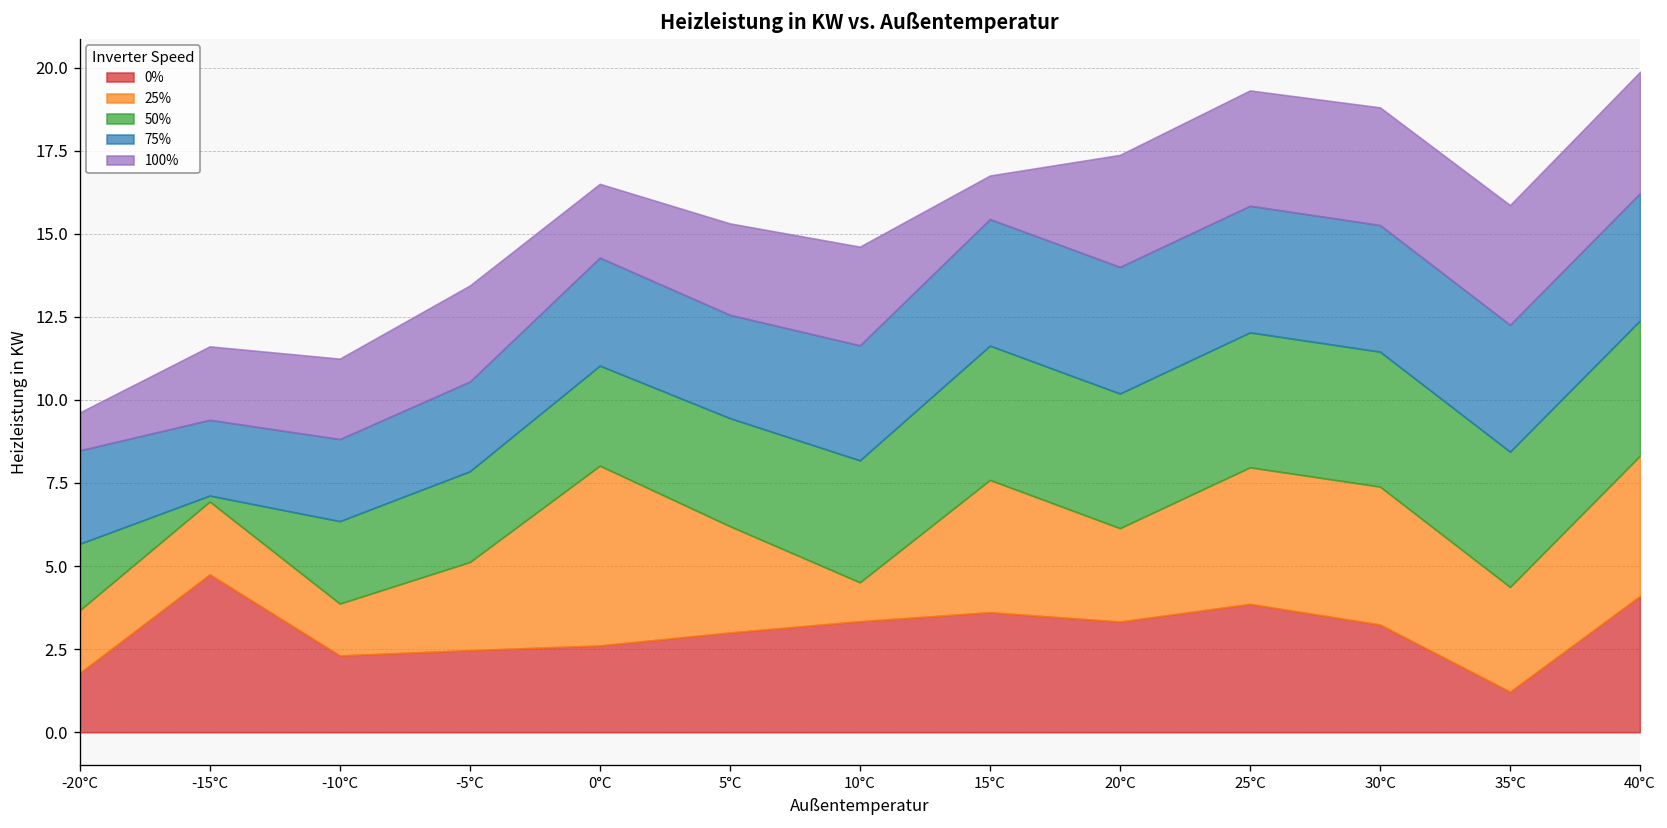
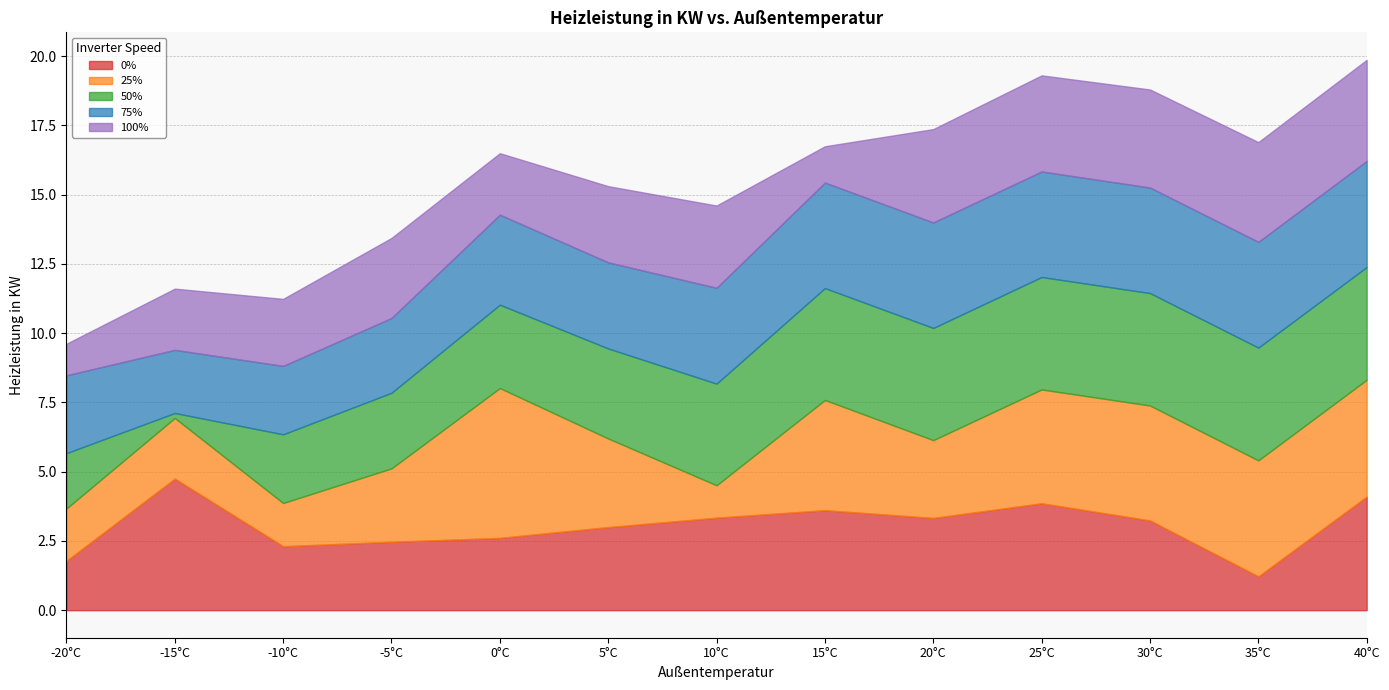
  {
    "0%": {
      "-20°C": 1.8,
      "-15°C": 4.8,
      "-10°C": 2.3,
      "-5°C": 2.5,
      "0°C": 2.6,
      "5°C": 3.0,
      "10°C": 3.3,
      "15°C": 3.6,
      "20°C": 3.3,
      "25°C": 3.9,
      "30°C": 3.2,
      "35°C": 1.2,
      "40°C": 4.1
    },
    "25%": {
      "-20°C": 1.9,
      "-15°C": 2.2,
      "-10°C": 1.6,
      "-5°C": 2.7,
      "0°C": 5.4,
      "5°C": 3.2,
      "10°C": 1.2,
      "15°C": 4.0,
      "20°C": 2.8,
      "25°C": 4.1,
      "30°C": 4.2,
-     "35°C": 3.2,
+     "35°C": 4.2,
      "40°C": 4.2
    },
    "50%": {
      "-20°C": 2.0,
      "-15°C": 0.2,
      "-10°C": 2.5,
      "-5°C": 2.7,
      "0°C": 3.0,
      "5°C": 3.2,
      "10°C": 3.7,
      "15°C": 4.0,
      "20°C": 4.1,
      "25°C": 4.1,
      "30°C": 4.1,
      "35°C": 4.1,
      "40°C": 4.1
    },
    "75%": {
      "-20°C": 2.8,
      "-15°C": 2.3,
      "-10°C": 2.5,
      "-5°C": 2.7,
      "0°C": 3.3,
      "5°C": 3.1,
      "10°C": 3.5,
      "15°C": 3.8,
      "20°C": 3.8,
      "25°C": 3.8,
      "30°C": 3.8,
      "35°C": 3.8,
      "40°C": 3.8
    },
    "100%": {
      "-20°C": 1.1,
      "-15°C": 2.2,
      "-10°C": 2.4,
      "-5°C": 2.9,
      "0°C": 2.2,
      "5°C": 2.8,
      "10°C": 3.0,
      "15°C": 1.3,
      "20°C": 3.4,
      "25°C": 3.5,
      "30°C": 3.5,
      "35°C": 3.6,
      "40°C": 3.6
    }
  }
